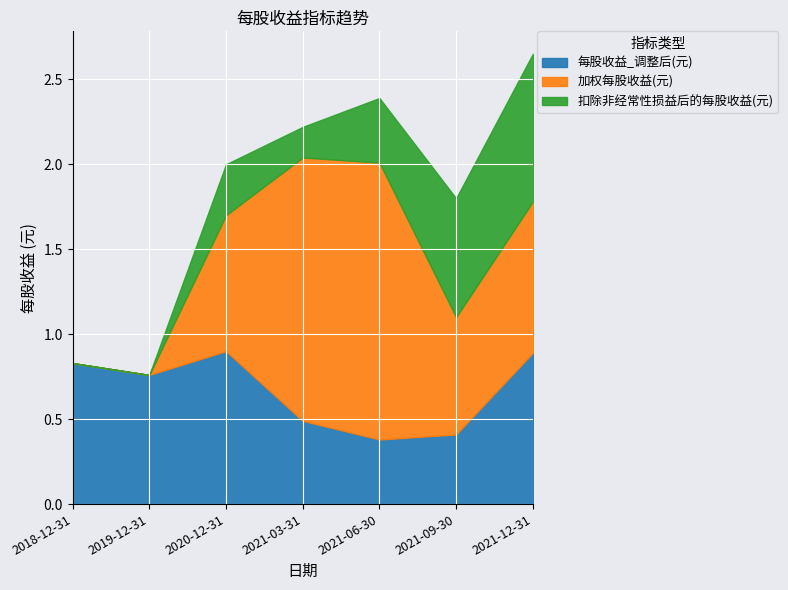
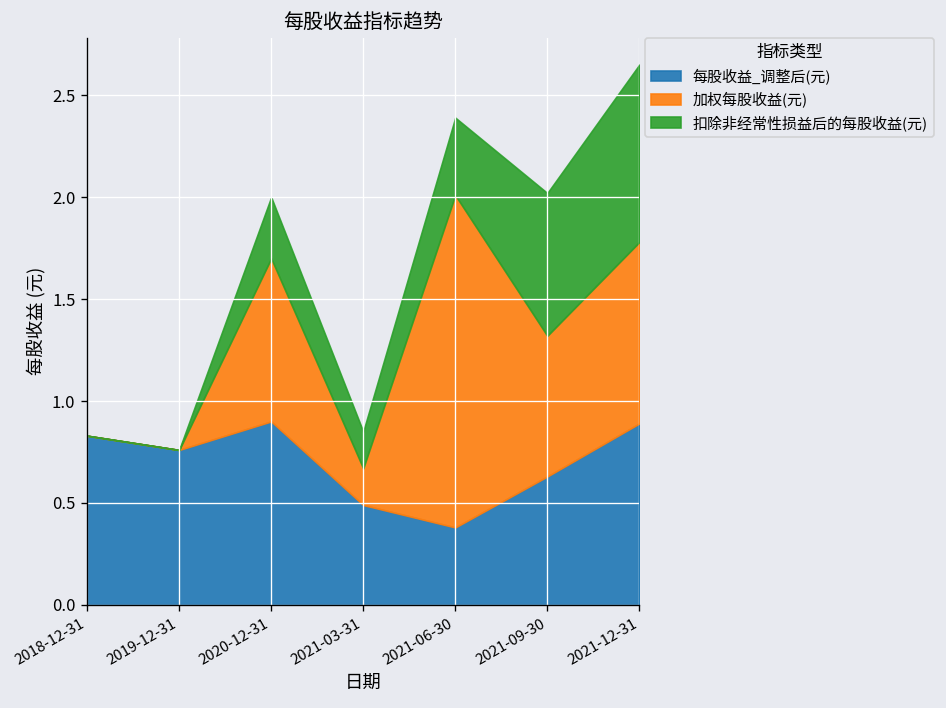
  {
    "每股收益_调整后(元)": {
      "2020-12-31": 0.90,
      "2021-03-31": 0.49,
      "2021-06-30": 0.38,
-     "2021-09-30": 0.41,
+     "2021-09-30": 0.63,
      "2021-12-31": 0.89
    },
    "加权每股收益(元)": {
      "2020-12-31": 0.80,
-     "2021-03-31": 1.55,
+     "2021-03-31": 0.18,
      "2021-06-30": 1.63,
      "2021-09-30": 0.69,
      "2021-12-31": 0.89
    },
    "扣除非经常性损益后的每股收益(元)": {
      "2020-12-31": 0.30,
      "2021-03-31": 0.18,
      "2021-06-30": 0.38,
      "2021-09-30": 0.70,
      "2021-12-31": 0.87
    }
  }
